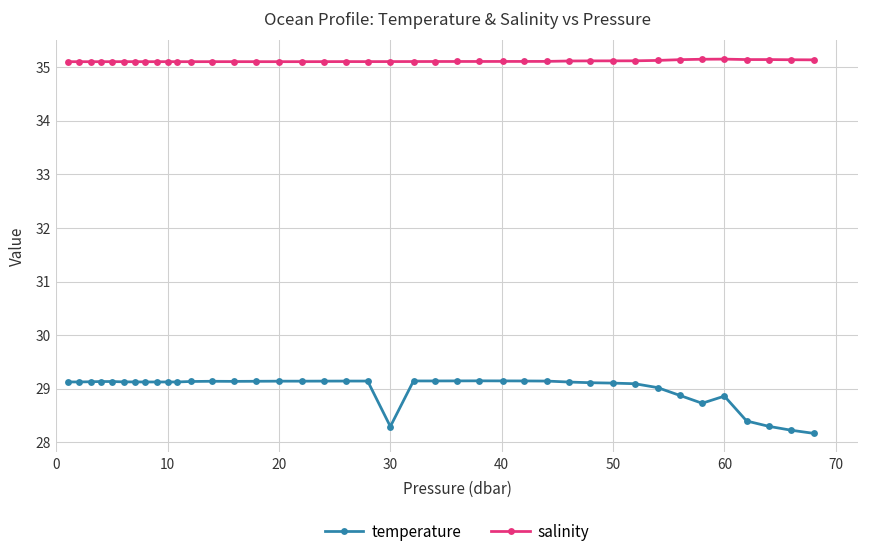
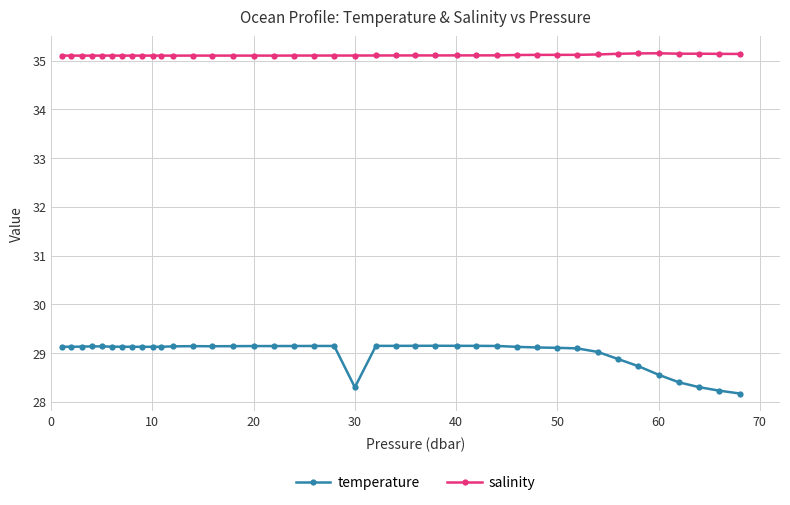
  {
    "temperature": {
      "30": 28.3,
-     "60": 28.9
+     "60": 28.6
    },
    "salinity": {
      "30": 35.1,
      "60": 35.1
    }
  }
